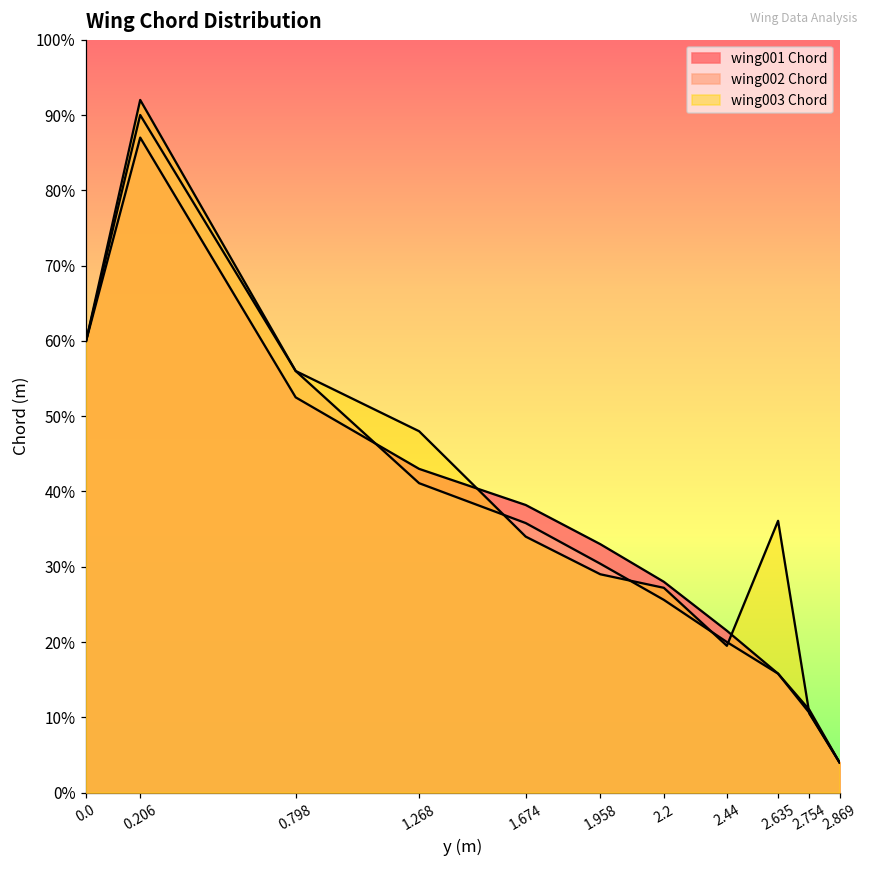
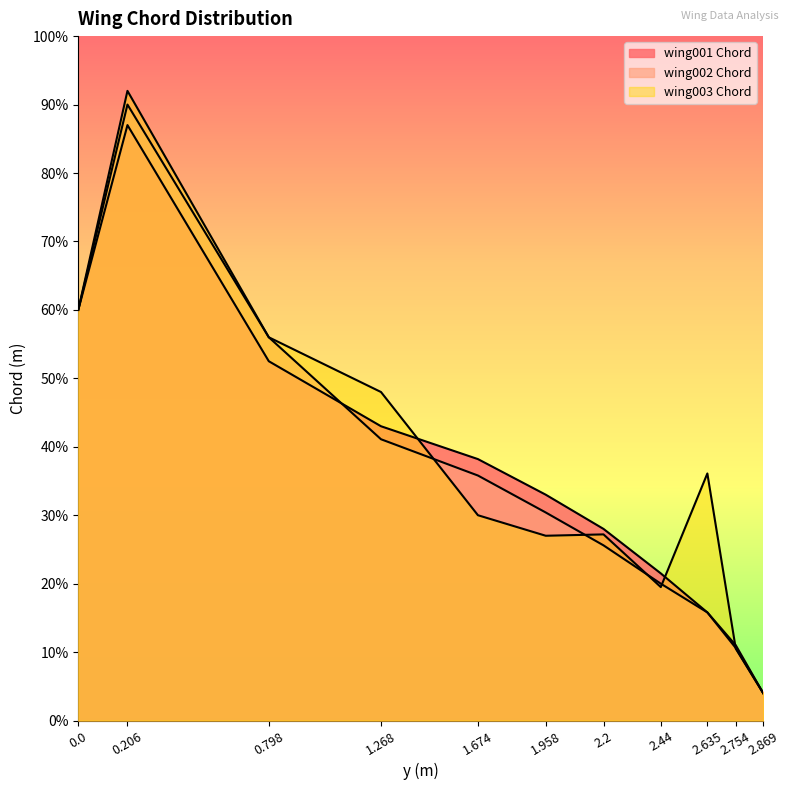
  {
    "wing003 Chord": {
      "0.206": "92%",
      "1.268": "48%",
-     "1.674": "34%",
-     "1.958": "29%",
+     "1.674": "30%",
+     "1.958": "27%",
      "2.2": "27%",
      "2.44": "20%",
      "2.635": "36%"
    }
  }
